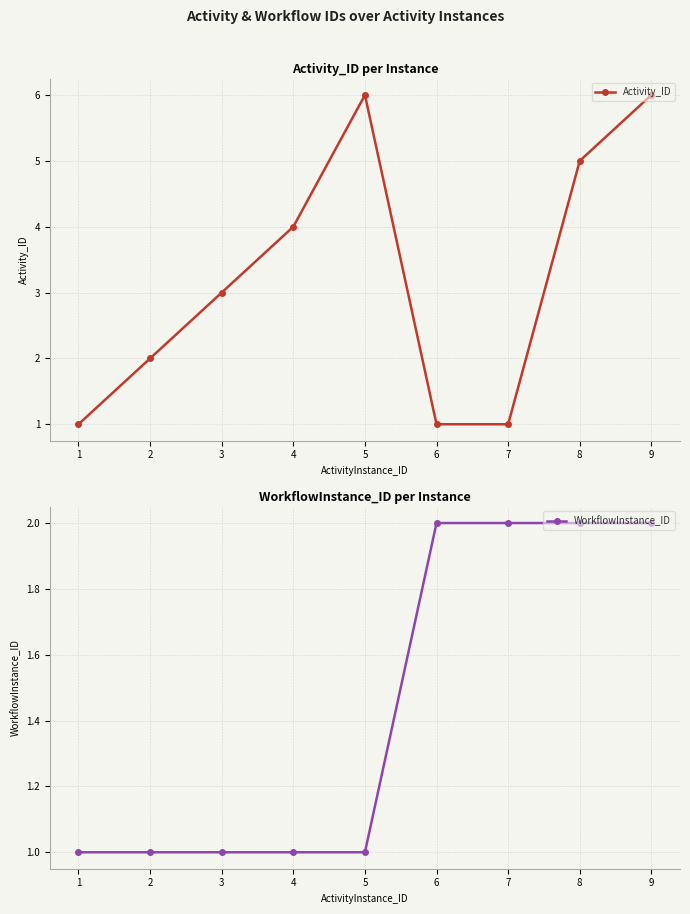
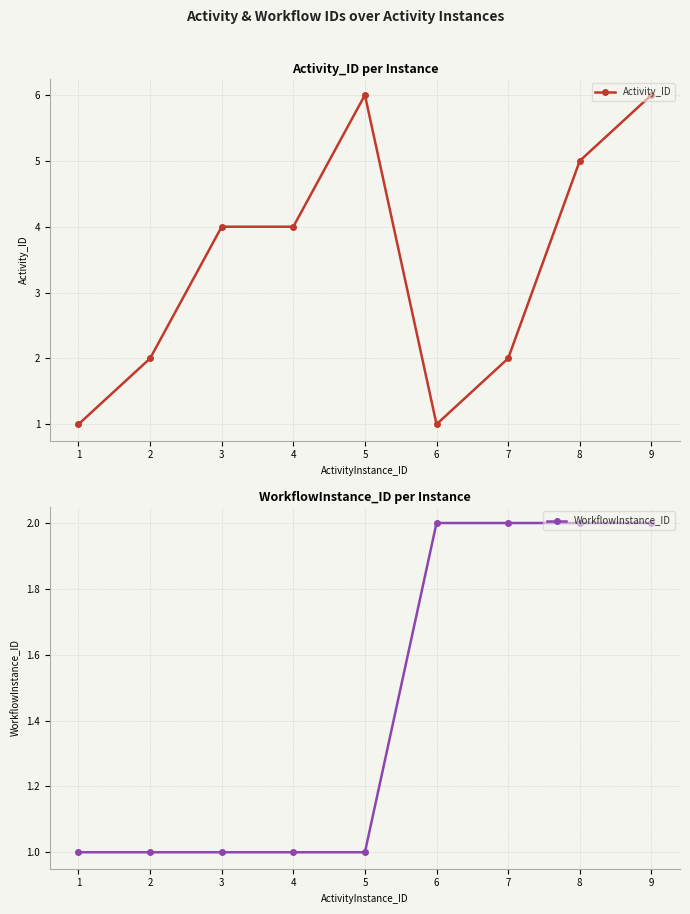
  {
    "Activity_ID per Instance": {
      "1": 1,
      "2": 2,
-     "3": 3,
+     "3": 4,
      "4": 4,
      "5": 6,
      "6": 1,
-     "7": 1,
+     "7": 2,
      "8": 5
    },
    "WorkflowInstance_ID per Instance": {
      "1": 1.00,
      "2": 1.00,
      "3": 1.00,
      "4": 1.00,
      "5": 1.00,
      "6": 2.00,
      "7": 2.00
    }
  }
